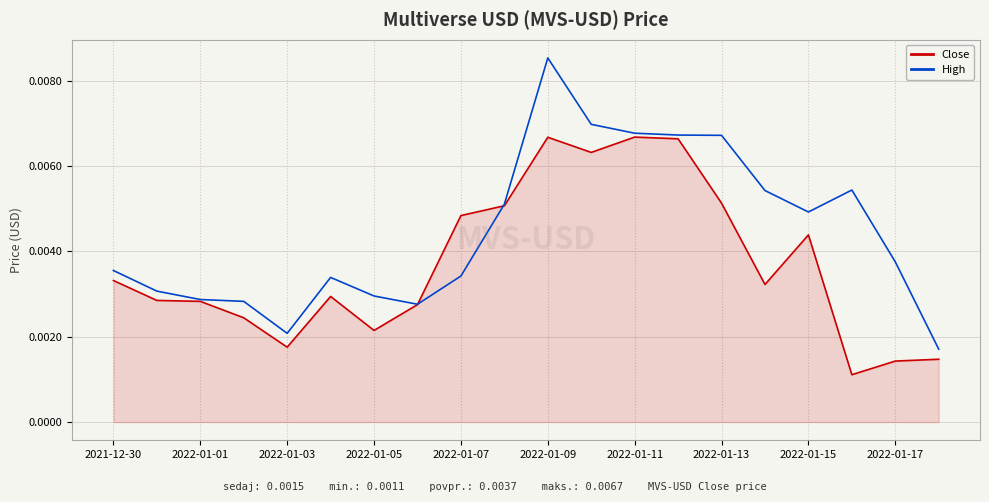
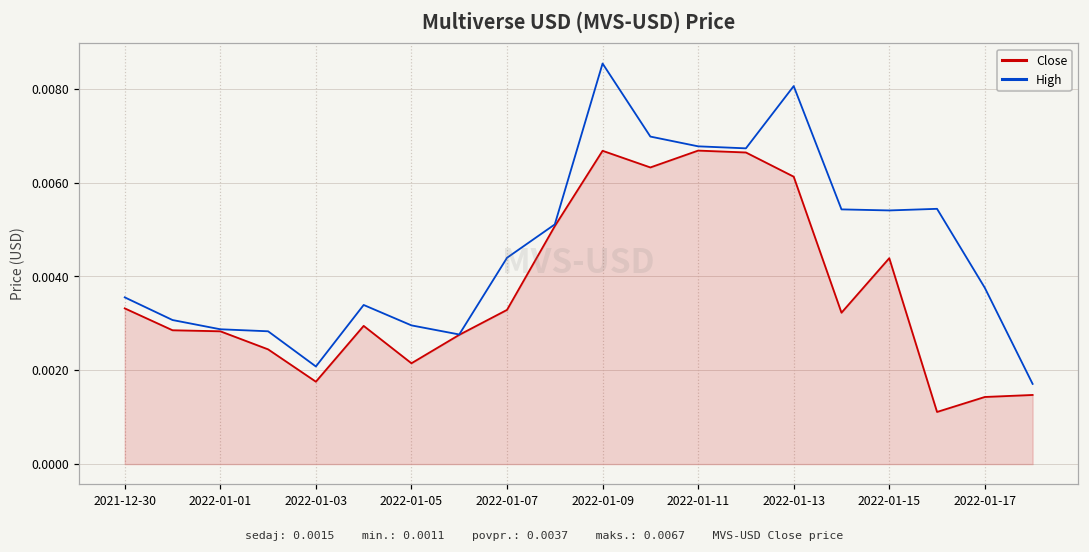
  {
    "Close": {
      "2021-12-30": 0.0033,
      "2022-01-03": 0.0018,
      "2022-01-05": 0.0021,
-     "2022-01-07": 0.0048,
+     "2022-01-07": 0.0033,
      "2022-01-09": 0.0067,
      "2022-01-11": 0.0067,
-     "2022-01-13": 0.0051,
+     "2022-01-13": 0.0061,
      "2022-01-15": 0.0044,
      "2022-01-17": 0.0014
    },
    "High": {
      "2021-12-30": 0.0036,
      "2022-01-03": 0.0021,
      "2022-01-05": 0.0030,
-     "2022-01-07": 0.0034,
+     "2022-01-07": 0.0044,
      "2022-01-09": 0.0085,
      "2022-01-11": 0.0068,
-     "2022-01-13": 0.0067,
-     "2022-01-15": 0.0049,
+     "2022-01-13": 0.0081,
+     "2022-01-15": 0.0054,
      "2022-01-17": 0.0038
    }
  }
